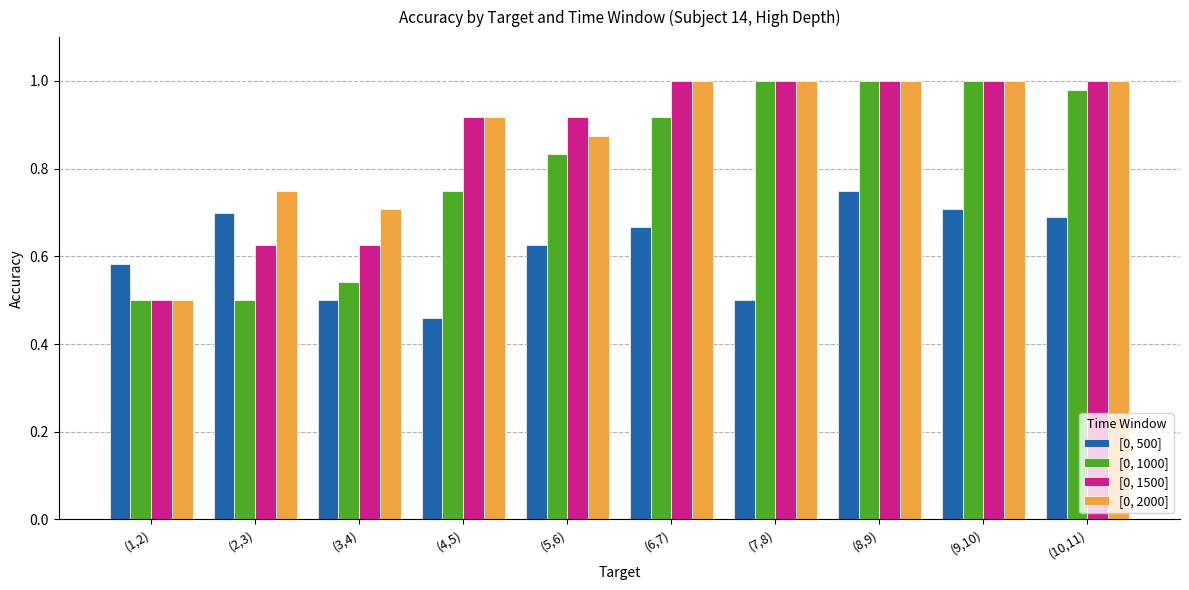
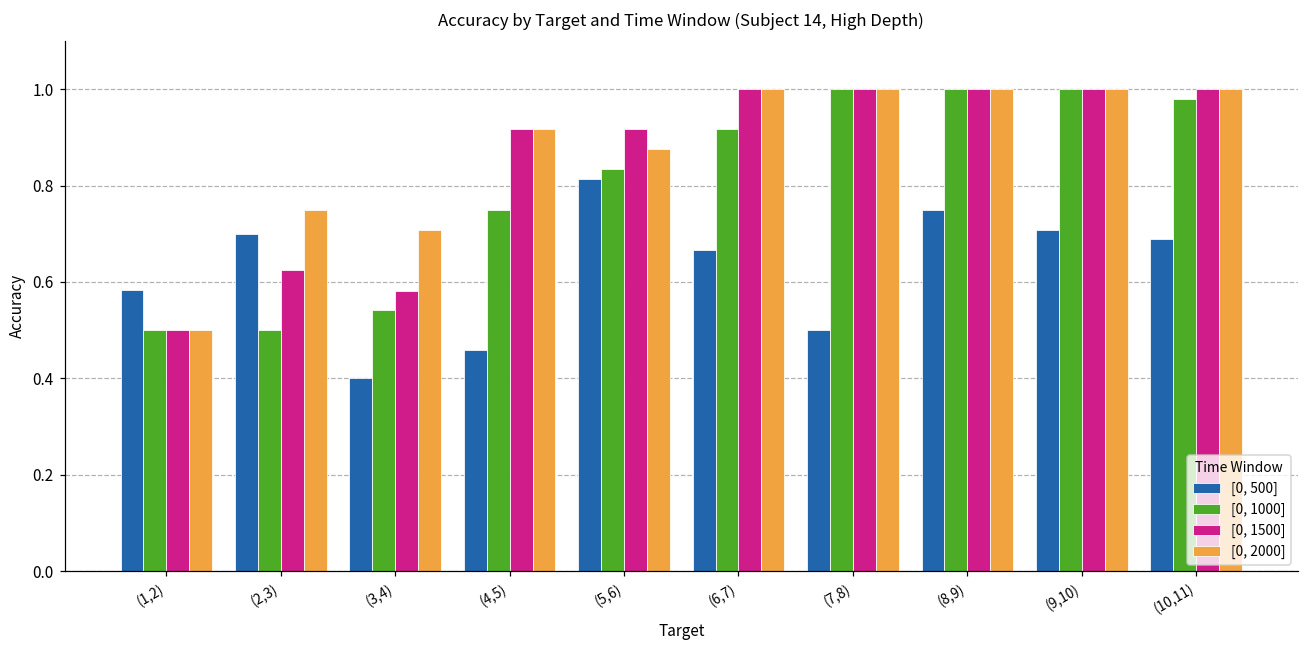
  {
    "[0, 500]": {
      "(1,2)": 0.58,
      "(2,3)": 0.70,
-     "(3,4)": 0.5,
+     "(3,4)": 0.4,
      "(4,5)": 0.46,
-     "(5,6)": 0.63,
+     "(5,6)": 0.81,
      "(6,7)": 0.67,
      "(7,8)": 0.50,
      "(8,9)": 0.75,
      "(9,10)": 0.71,
      "(10,11)": 0.69
    },
    "[0, 1000]": {
      "(1,2)": 0.50,
      "(2,3)": 0.50,
      "(3,4)": 0.54,
      "(4,5)": 0.75,
      "(5,6)": 0.83,
      "(6,7)": 0.92,
      "(7,8)": 1.00,
      "(8,9)": 1.00,
      "(9,10)": 1.00,
      "(10,11)": 0.98
    },
    "[0, 1500]": {
      "(1,2)": 0.50,
      "(2,3)": 0.63,
-     "(3,4)": 0.63,
+     "(3,4)": 0.58,
      "(4,5)": 0.92,
      "(5,6)": 0.92,
      "(6,7)": 1.00,
      "(7,8)": 1.00,
      "(8,9)": 1.00,
      "(9,10)": 1.00,
      "(10,11)": 1.00
    },
    "[0, 2000]": {
      "(1,2)": 0.50,
      "(2,3)": 0.75,
      "(3,4)": 0.71,
      "(4,5)": 0.92,
      "(5,6)": 0.88,
      "(6,7)": 1.00,
      "(7,8)": 1.00,
      "(8,9)": 1.00,
      "(9,10)": 1.00,
      "(10,11)": 1.00
    }
  }
